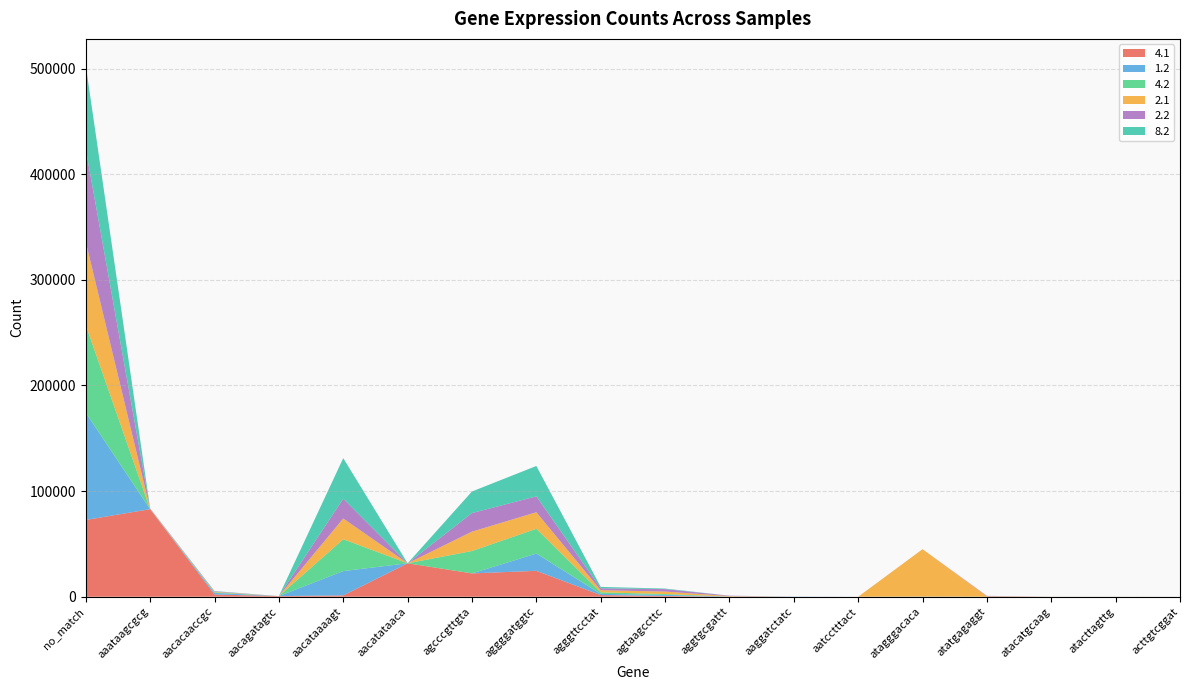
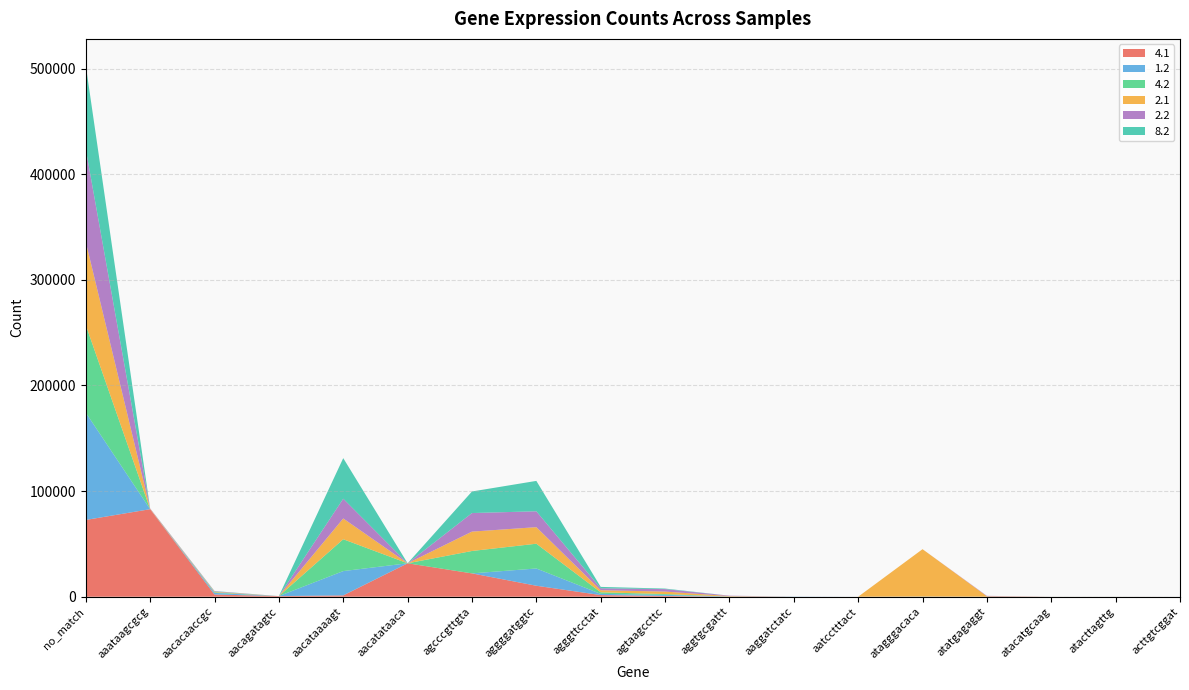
  {
    "4.1": {
      "no_match": 73000,
-     "aggggatggtc": 25000
+     "aggggatggtc": 10000
    },
    "1.2": {
      "no_match": 102000,
      "aacataaaagt": 23000,
      "aggggatggtc": 16000
    },
    "2.1": {
      "no_match": 79000,
      "aacataaaagt": 20000,
      "agcccgttgta": 18000,
      "aggggatggtc": 16000
    },
    "2.2": {
      "no_match": 88000,
      "aacataaaagt": 19000,
      "agcccgttgta": 18000,
      "aggggatggtc": 15000
    }
  }
